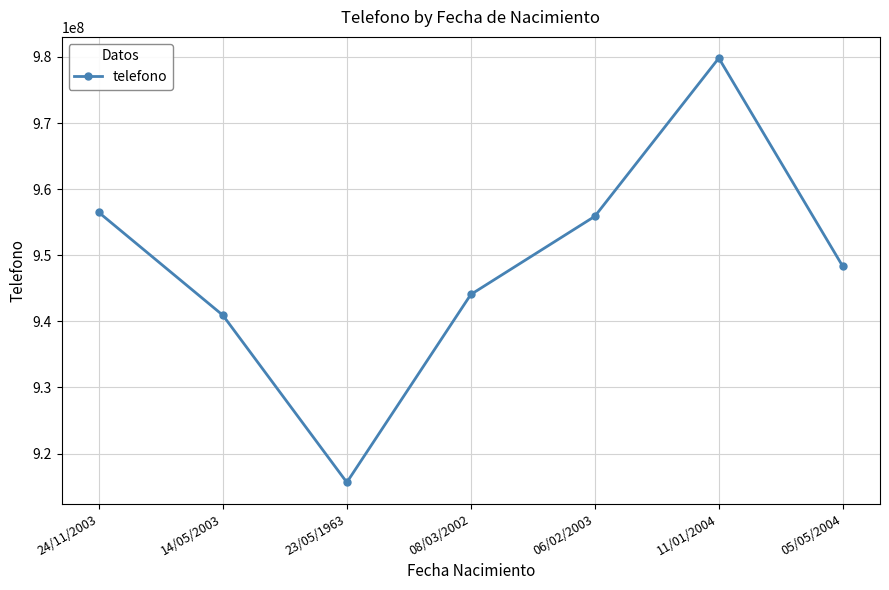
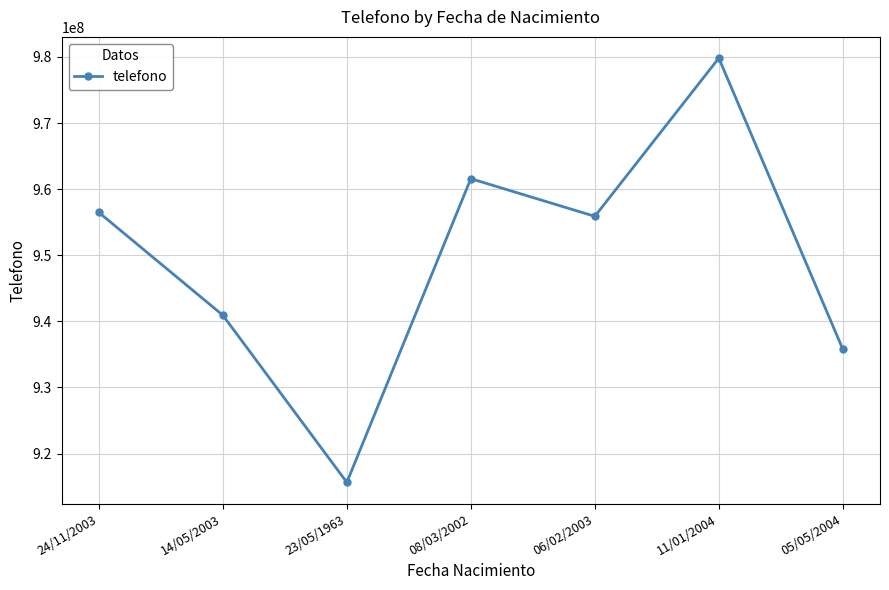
  {
    "24/11/2003": 956000000,
    "14/05/2003": 941000000,
    "23/05/1963": 916000000,
-   "08/03/2002": 944000000,
+   "08/03/2002": 962000000,
    "06/02/2003": 956000000,
    "11/01/2004": 980000000,
-   "05/05/2004": 948000000
+   "05/05/2004": 936000000
  }
